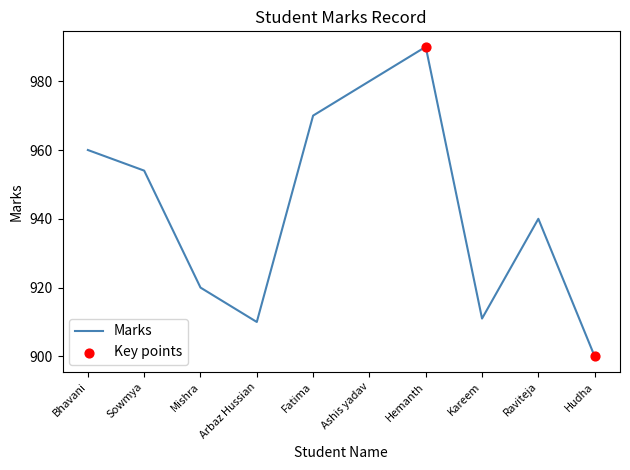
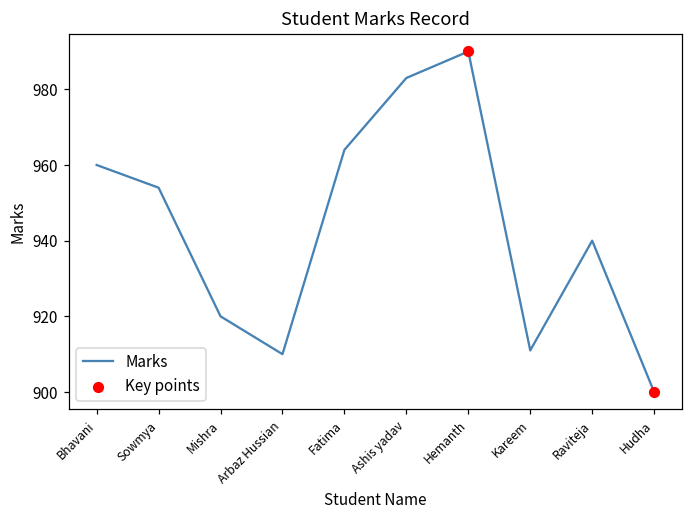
  {
    "Marks": {
      "Bhavani": 960,
      "Sowmya": 954,
      "Mishra": 920,
      "Arbaz Hussian": 910,
-     "Fatima": 970,
-     "Ashis yadav": 980,
+     "Fatima": 964,
+     "Ashis yadav": 983,
      "Kareem": 911,
      "Raviteja": 940
    }
  }
